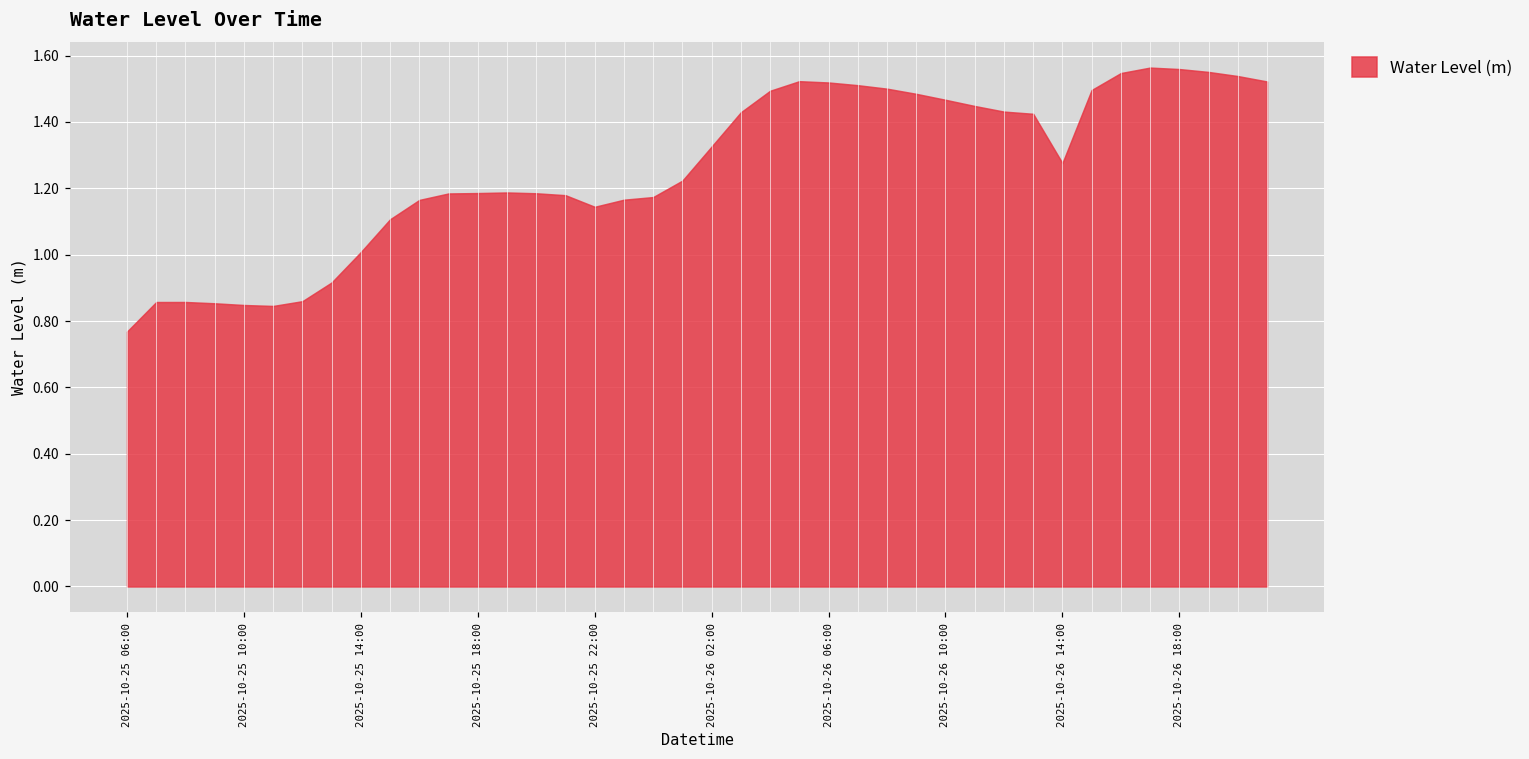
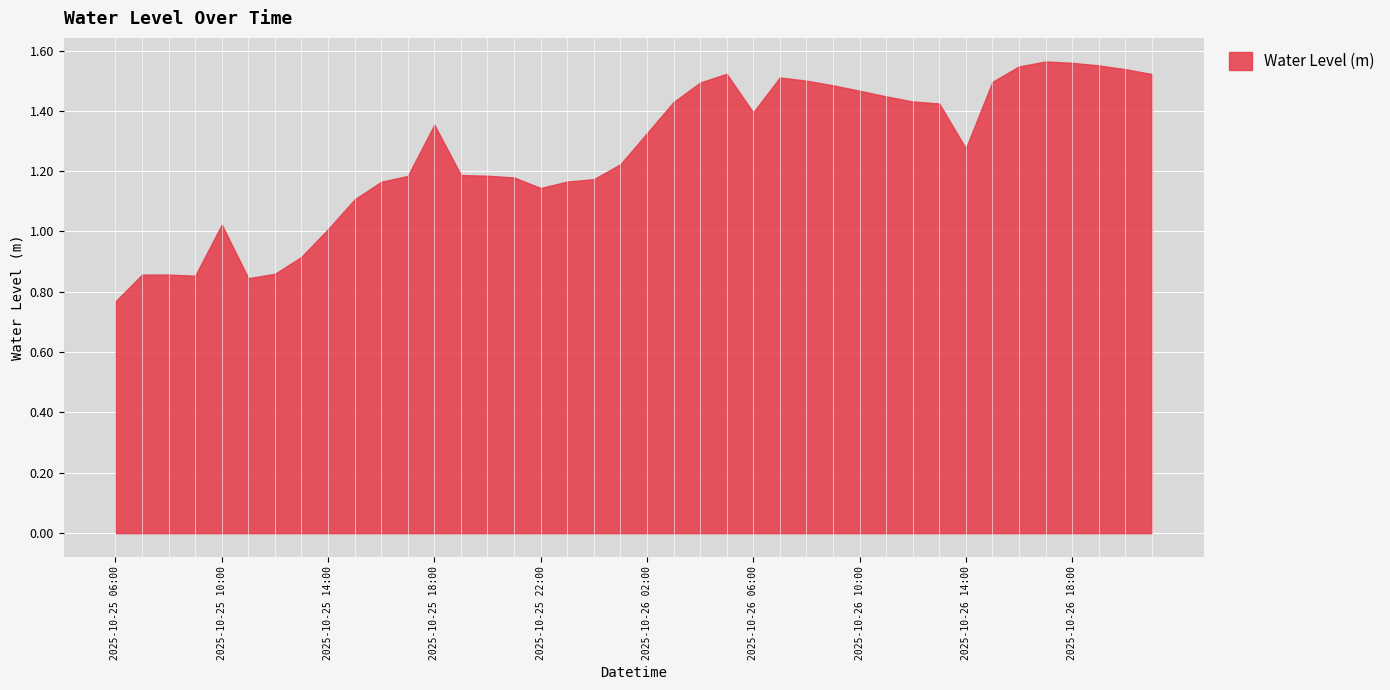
  {
    "2025-10-25 06:00": 0.77,
-   "2025-10-25 10:00": 0.85,
+   "2025-10-25 10:00": 1.02,
    "2025-10-25 14:00": 1.01,
-   "2025-10-25 18:00": 1.19,
+   "2025-10-25 18:00": 1.35,
    "2025-10-25 22:00": 1.14,
    "2025-10-26 02:00": 1.33,
-   "2025-10-26 06:00": 1.52,
+   "2025-10-26 06:00": 1.39,
    "2025-10-26 10:00": 1.47,
    "2025-10-26 14:00": 1.28,
    "2025-10-26 18:00": 1.56
  }
